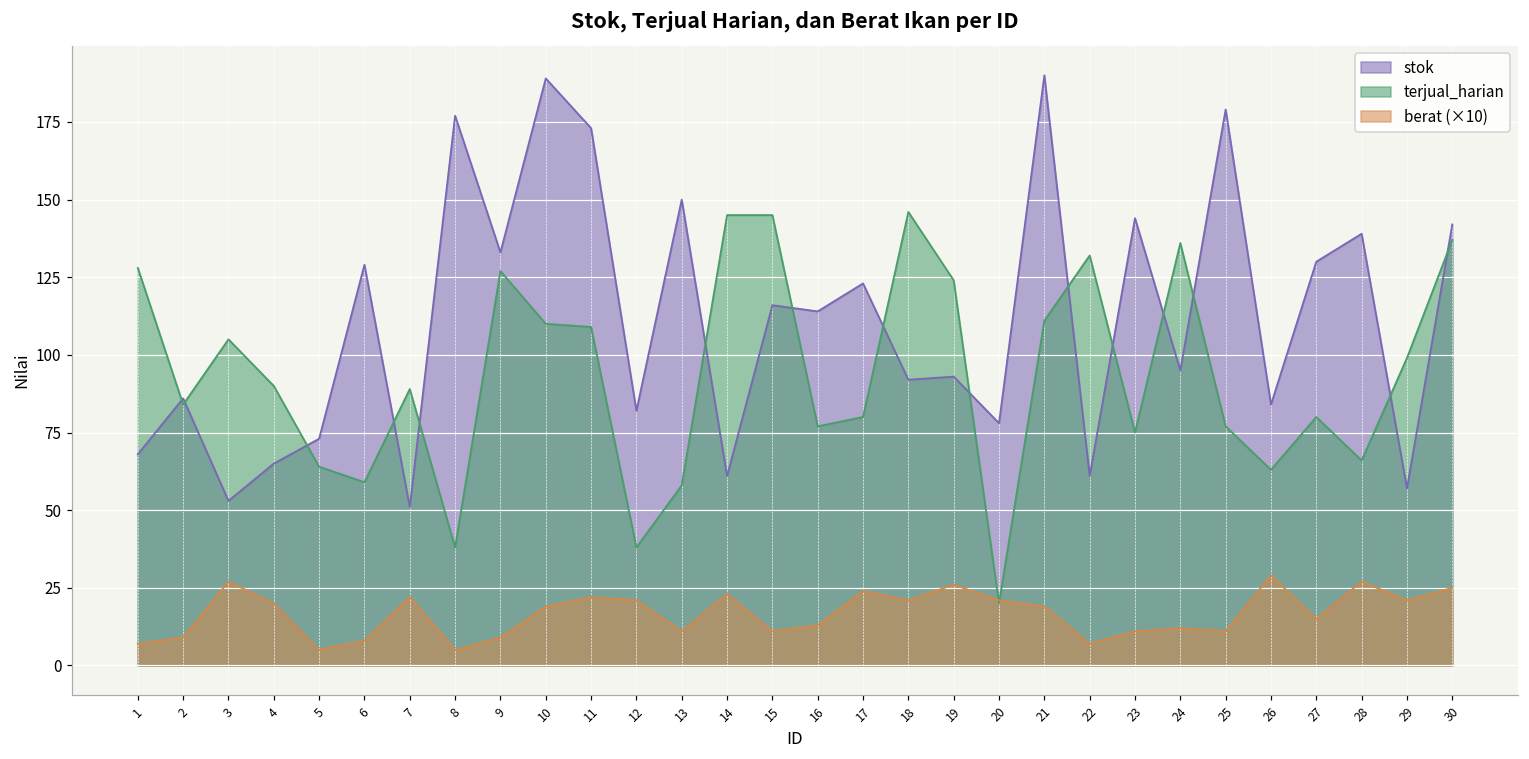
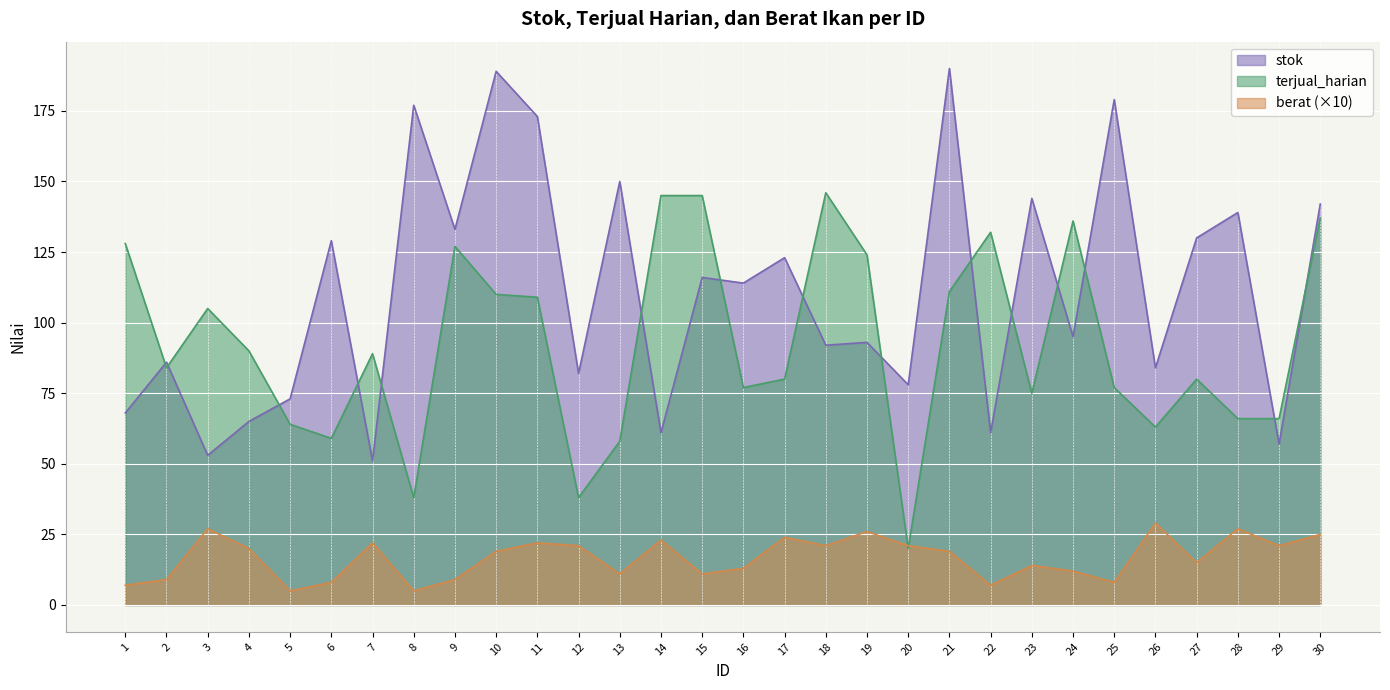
  {
    "stok": {
      "1": 68,
      "2": 86,
      "3": 53,
      "4": 65,
      "5": 73,
      "6": 129,
      "7": 51,
      "8": 177,
      "9": 133,
      "10": 189,
      "11": 173,
      "12": 82,
      "13": 150,
      "14": 61,
      "15": 116,
      "16": 114,
      "17": 123,
      "18": 92,
      "19": 93,
      "20": 78,
      "21": 190,
      "22": 61,
      "23": 144,
      "24": 95,
      "25": 179,
      "26": 84,
      "27": 130,
      "28": 139,
      "29": 57,
      "30": 142
    },
    "terjual_harian": {
      "1": 128,
      "2": 84,
      "3": 105,
      "4": 90,
      "5": 64,
      "6": 59,
      "7": 89,
      "8": 38,
      "9": 127,
      "10": 110,
      "11": 109,
      "12": 38,
      "13": 58,
      "14": 145,
      "15": 145,
      "16": 77,
      "17": 80,
      "18": 146,
      "19": 124,
      "20": 20,
      "21": 111,
      "22": 132,
      "23": 75,
      "24": 136,
      "25": 77,
      "26": 63,
      "27": 80,
      "28": 66,
-     "29": 99,
+     "29": 66,
      "30": 137
    },
    "berat (×10)": {
      "1": 7,
      "2": 9,
      "3": 27,
      "4": 20,
      "5": 5,
      "6": 8,
      "7": 22,
      "8": 5,
      "9": 9,
      "10": 19,
      "11": 22,
      "12": 21,
      "13": 11,
      "14": 23,
      "15": 11,
      "16": 13,
      "17": 24,
      "18": 21,
      "19": 26,
      "20": 21,
      "21": 19,
      "22": 7,
-     "23": 11,
+     "23": 14,
      "24": 12,
-     "25": 11,
+     "25": 8,
      "26": 29,
      "27": 15,
      "28": 27,
      "29": 21,
      "30": 25
    }
  }
